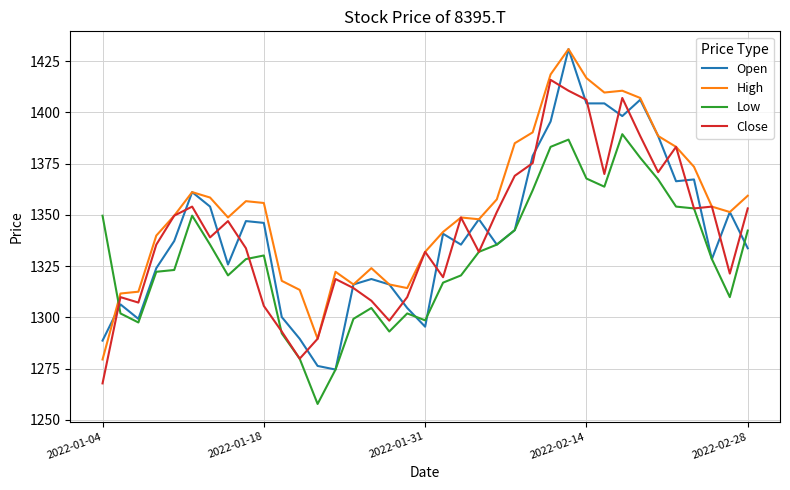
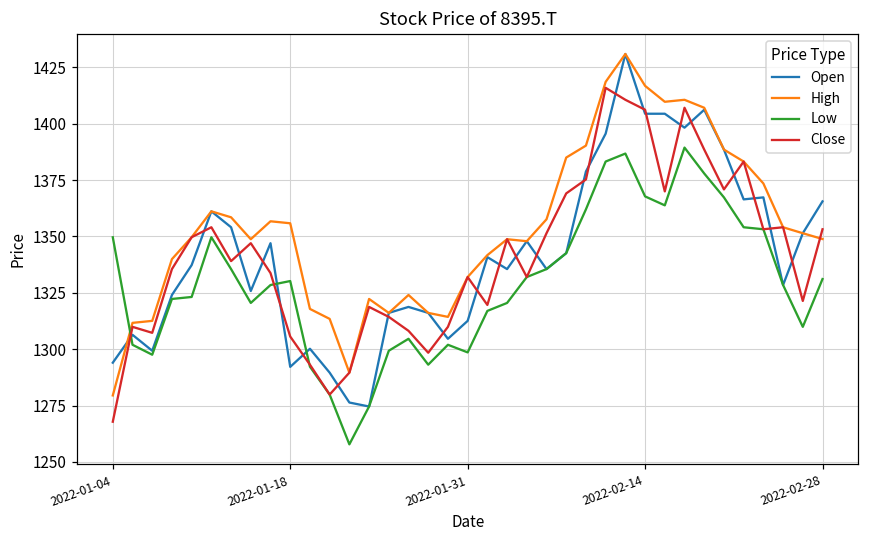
  {
    "Open": {
-     "2022-01-04": 1289,
-     "2022-01-18": 1346,
-     "2022-01-31": 1295,
+     "2022-01-04": 1294,
+     "2022-01-18": 1292,
+     "2022-01-31": 1313,
      "2022-02-14": 1404,
-     "2022-02-28": 1334
+     "2022-02-28": 1366
    },
    "High": {
      "2022-01-04": 1279,
      "2022-01-18": 1356,
      "2022-02-14": 1417,
-     "2022-02-28": 1359
+     "2022-02-28": 1349
    },
    "Low": {
      "2022-01-04": 1350,
      "2022-01-18": 1330,
      "2022-01-31": 1299,
      "2022-02-14": 1368,
-     "2022-02-28": 1342
+     "2022-02-28": 1331
    },
    "Close": {
      "2022-01-04": 1268,
      "2022-01-18": 1306,
      "2022-02-14": 1406,
      "2022-02-28": 1353
    }
  }
